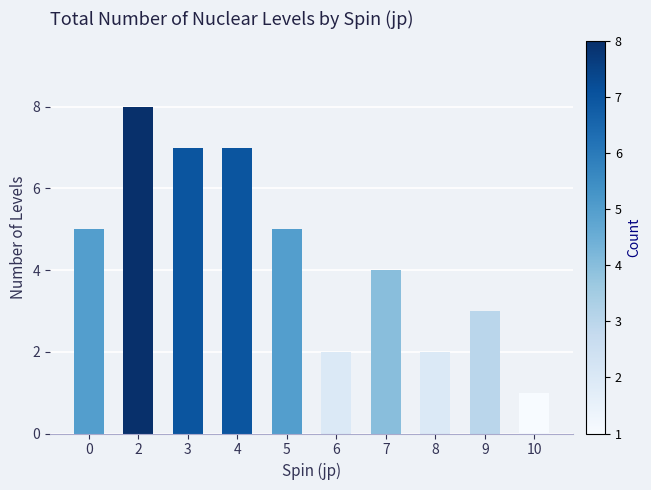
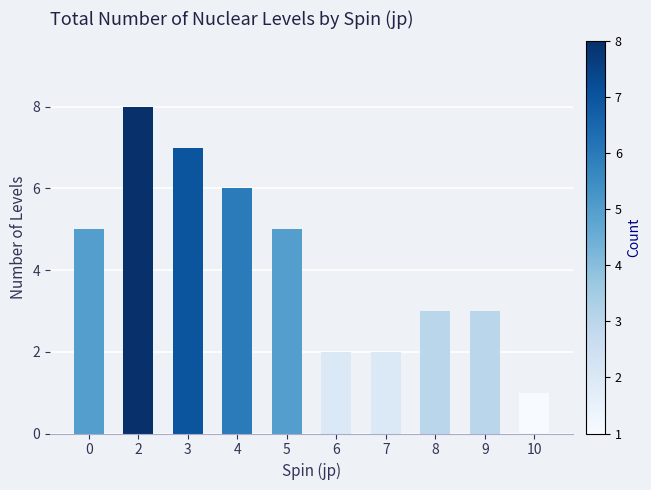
  {
    "0": 5,
    "2": 8,
    "3": 7,
-   "4": 7,
+   "4": 6,
    "5": 5,
    "6": 2,
-   "7": 4,
-   "8": 2,
+   "7": 2,
+   "8": 3,
    "9": 3,
    "10": 1
  }
